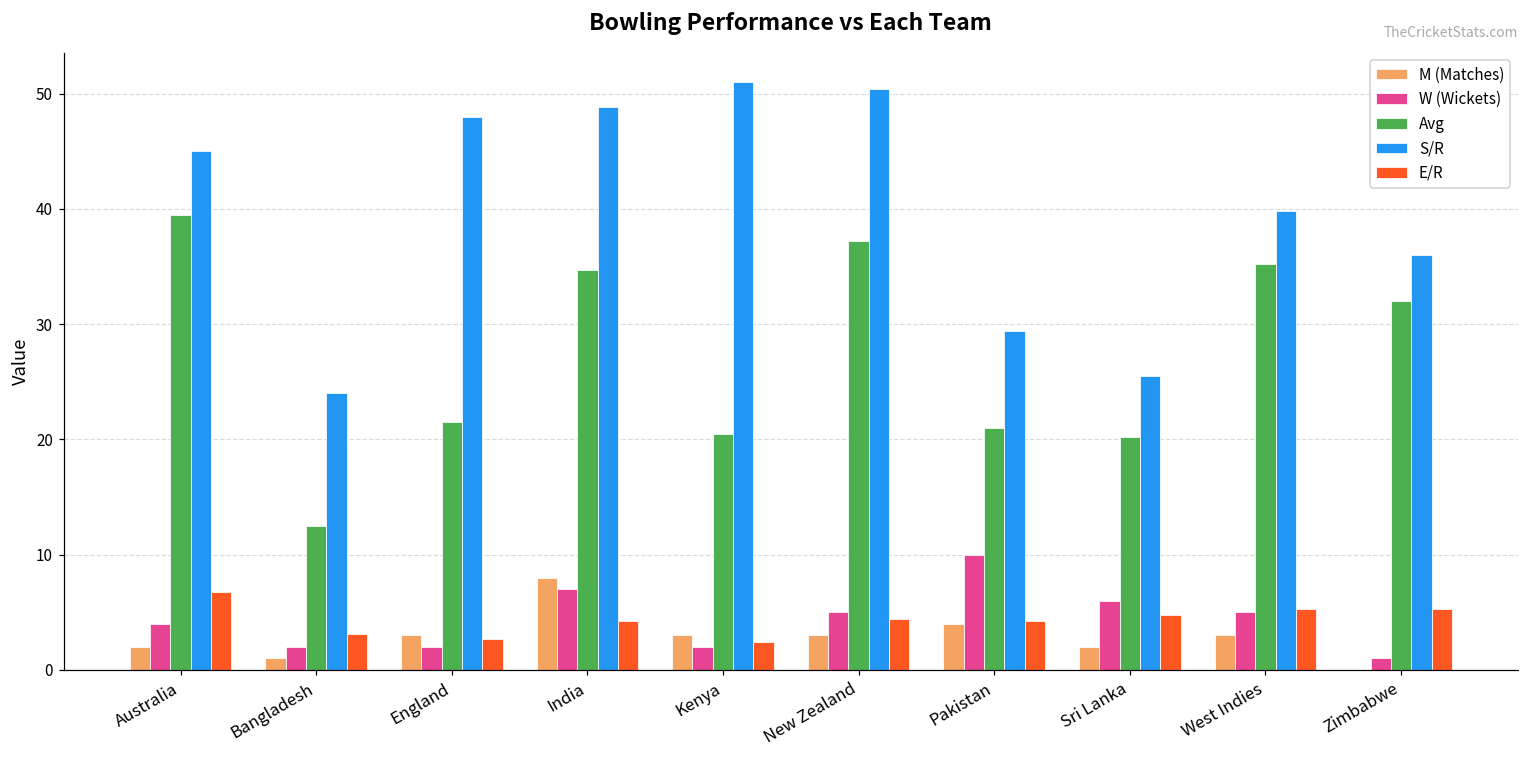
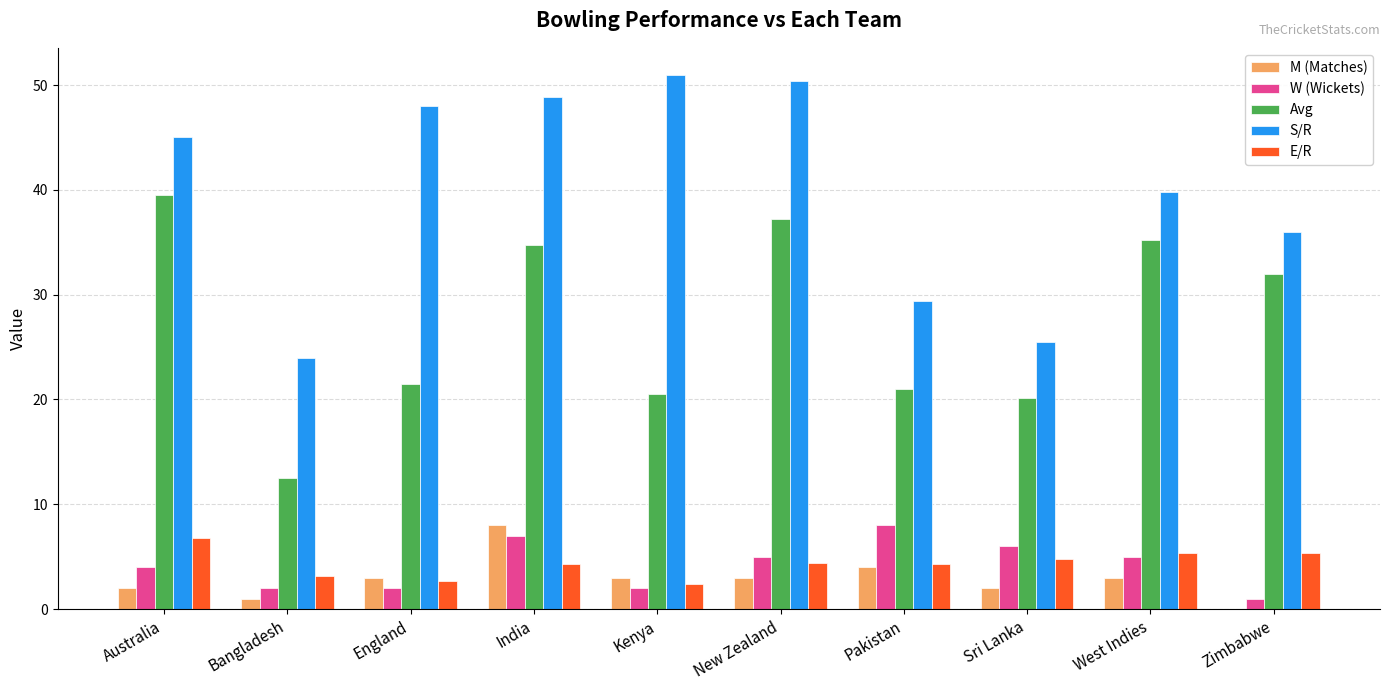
  {
    "M (Matches)": {
      "Australia": 2,
      "Bangladesh": 1,
      "England": 3,
      "India": 8,
      "Kenya": 3,
      "New Zealand": 3,
      "Pakistan": 4,
      "Sri Lanka": 2,
      "West Indies": 3,
      "Zimbabwe": 0
    },
    "W (Wickets)": {
      "Australia": 4,
      "Bangladesh": 2,
      "England": 2,
      "India": 7,
      "Kenya": 2,
      "New Zealand": 5,
-     "Pakistan": 10,
+     "Pakistan": 8,
      "Sri Lanka": 6,
      "West Indies": 5,
      "Zimbabwe": 1
    },
    "Avg": {
      "Australia": 39.5,
      "Bangladesh": 12.5,
      "England": 21.5,
      "India": 34.7,
      "Kenya": 20.5,
      "New Zealand": 37,
      "Pakistan": 21,
      "Sri Lanka": 20,
      "West Indies": 35,
      "Zimbabwe": 32
    },
    "S/R": {
      "Australia": 45,
      "Bangladesh": 24,
      "England": 48,
      "India": 49,
      "Kenya": 51,
      "New Zealand": 50.4,
      "Pakistan": 29.4,
      "Sri Lanka": 25.5,
      "West Indies": 40,
      "Zimbabwe": 36
    },
    "E/R": {
      "Australia": 6.7,
      "Bangladesh": 3,
      "England": 2.7,
      "India": 4.3,
      "Kenya": 2.4,
      "New Zealand": 4.4,
      "Pakistan": 4.3,
      "Sri Lanka": 4.8,
      "West Indies": 5.3,
      "Zimbabwe": 5.3
    }
  }
